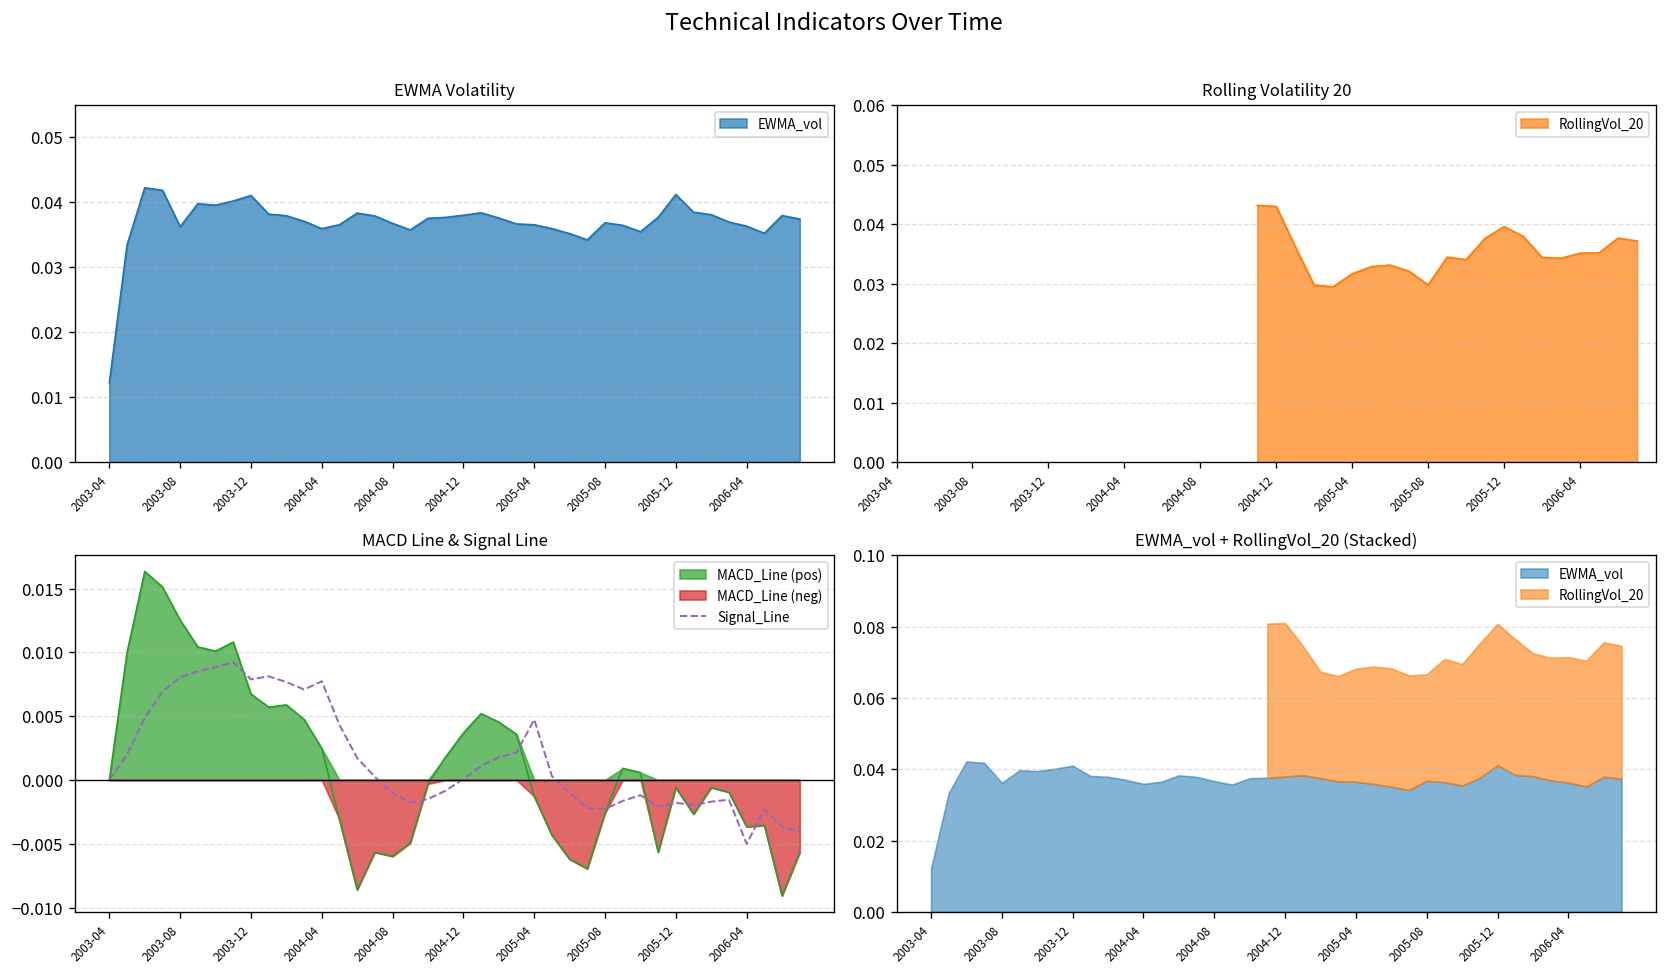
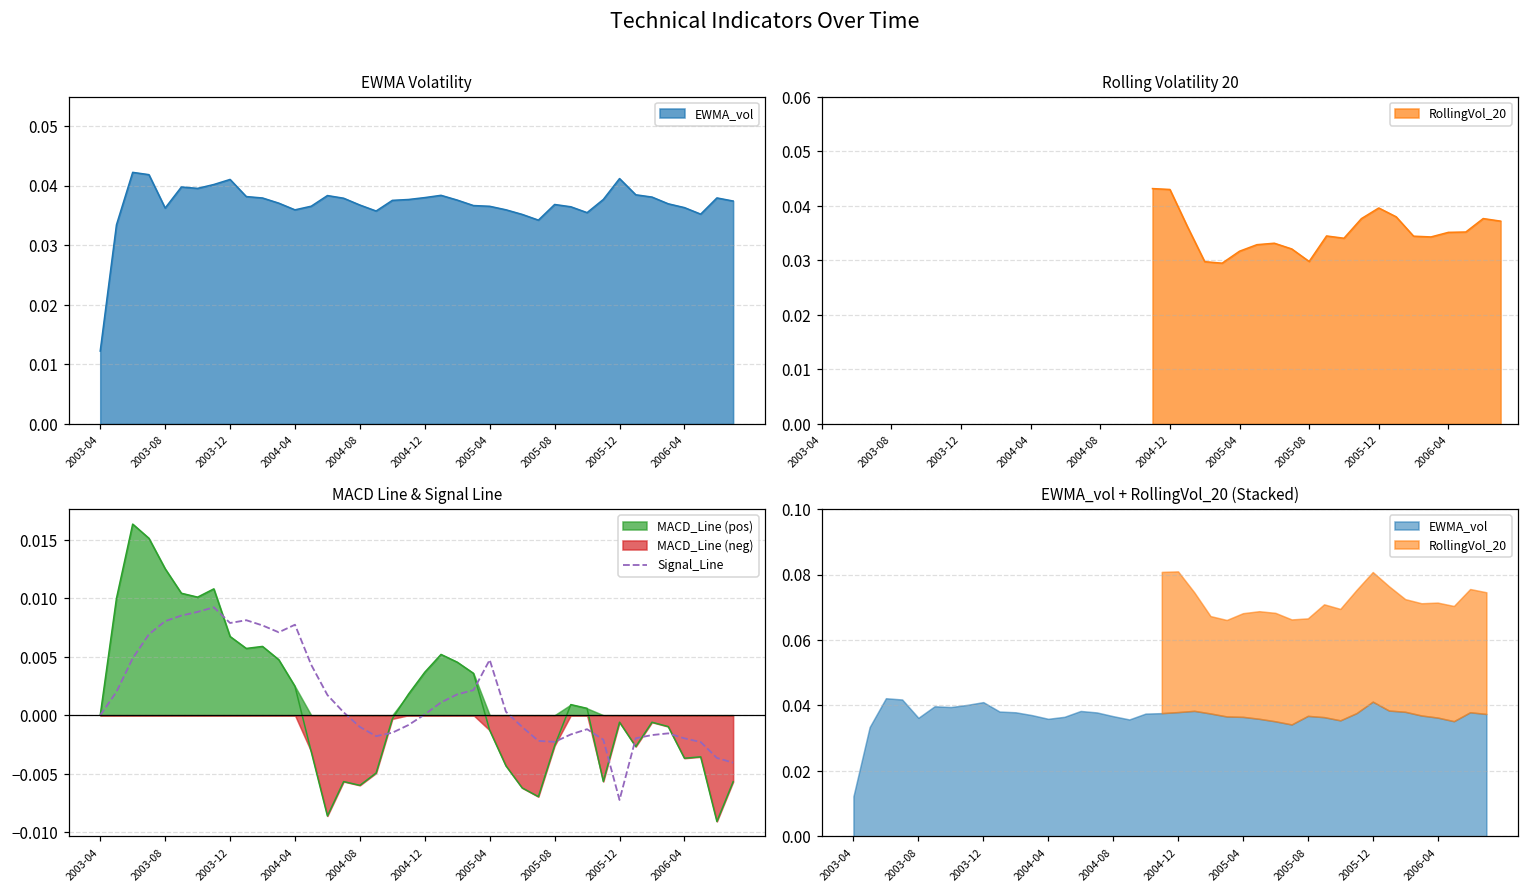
  {
    "EWMA Volatility": {
      "2003-04": 0.012,
      "2003-08": 0.036,
      "2003-12": 0.041,
      "2004-04": 0.036,
      "2004-08": 0.037,
      "2004-12": 0.038,
      "2005-04": 0.037,
      "2005-08": 0.037,
      "2005-12": 0.041,
      "2006-04": 0.036
    },
    "Rolling Volatility 20": {
      "2004-12": 0.043,
      "2005-04": 0.032,
      "2005-08": 0.030,
      "2005-12": 0.040,
      "2006-04": 0.035
    },
    "MACD Line & Signal Line": {
      "Signal_Line": {
        "2003-08": 0.0080,
        "2003-12": 0.0079,
        "2004-04": 0.0077,
        "2004-08": -0.0010,
        "2005-04": 0.0047,
        "2005-08": -0.0023,
-       "2005-12": -0.0018,
-       "2006-04": -0.0050
+       "2005-12": -0.0072,
+       "2006-04": -0.0020
      }
    },
    "EWMA_vol + RollingVol_20 (Stacked)": {
      "EWMA_vol": {
        "2003-04": 0.012,
        "2003-08": 0.036,
        "2003-12": 0.041,
        "2004-04": 0.036,
        "2004-08": 0.037,
        "2004-12": 0.038,
        "2005-04": 0.037,
        "2005-08": 0.037,
        "2005-12": 0.041,
        "2006-04": 0.036
      },
      "RollingVol_20": {
        "2004-12": 0.043,
        "2005-04": 0.032,
        "2005-08": 0.030,
        "2005-12": 0.040,
        "2006-04": 0.035
      }
    }
  }
